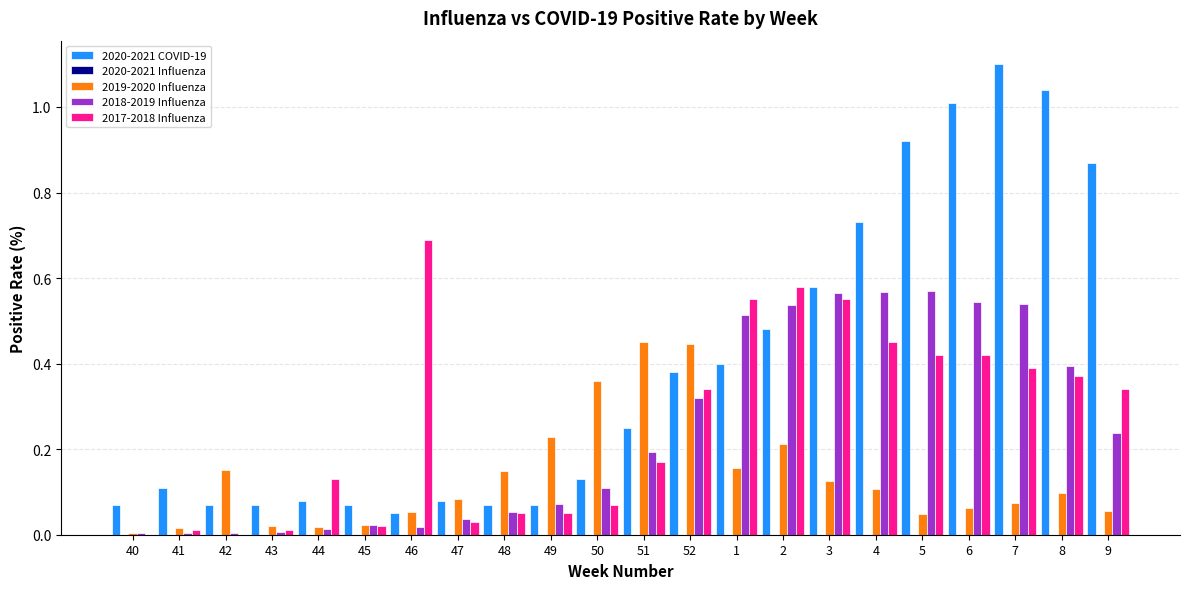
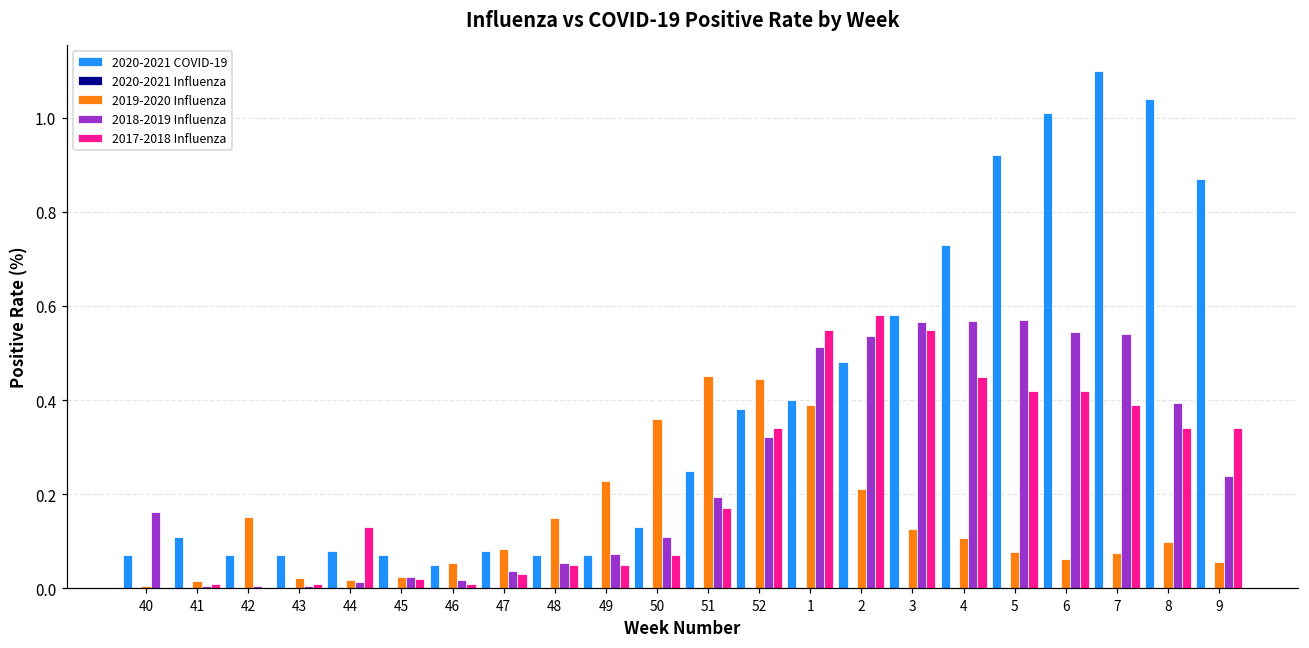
  {
    "2020-2021 COVID-19": {
      "40": 0.07,
      "41": 0.11,
      "42": 0.07,
      "43": 0.07,
      "44": 0.08,
      "45": 0.07,
      "46": 0.05,
      "47": 0.08,
      "48": 0.07,
      "49": 0.07,
      "50": 0.13,
      "51": 0.25,
      "52": 0.38,
      "1": 0.40,
      "2": 0.48,
      "3": 0.58,
      "4": 0.73,
      "5": 0.92,
      "6": 1.01,
      "7": 1.10,
      "8": 1.04,
      "9": 0.87
    },
    "2020-2021 Influenza": {
      "40": 0.00,
      "41": 0.00,
      "42": 0.00,
      "43": 0.00,
      "44": 0.00,
      "45": 0.00,
      "46": 0.00,
      "47": 0.00,
      "48": 0.00,
      "49": 0.00,
      "50": 0.00,
      "51": 0.00,
      "52": 0.00,
      "1": 0.00,
      "2": 0.00,
      "3": 0.00,
      "4": 0.00,
      "5": 0.00,
      "6": 0.00,
      "7": 0.00,
      "8": 0.00,
      "9": 0.00
    },
    "2019-2020 Influenza": {
      "41": 0.02,
      "42": 0.15,
      "43": 0.02,
      "44": 0.02,
      "45": 0.02,
      "46": 0.05,
      "47": 0.08,
      "48": 0.15,
      "49": 0.23,
      "50": 0.36,
      "51": 0.45,
      "52": 0.45,
-     "1": 0.16,
+     "1": 0.39,
      "2": 0.21,
      "3": 0.13,
      "4": 0.11,
-     "5": 0.05,
+     "5": 0.08,
      "6": 0.06,
      "7": 0.07,
      "8": 0.10,
      "9": 0.06
    },
    "2018-2019 Influenza": {
-     "40": 0.00,
+     "40": 0.16,
      "44": 0.01,
      "45": 0.02,
      "46": 0.02,
      "47": 0.04,
      "48": 0.05,
      "49": 0.07,
      "50": 0.11,
      "51": 0.19,
      "52": 0.32,
      "1": 0.51,
      "2": 0.54,
      "3": 0.57,
      "4": 0.57,
      "5": 0.57,
      "6": 0.54,
      "7": 0.54,
      "8": 0.39,
      "9": 0.24
    },
    "2017-2018 Influenza": {
      "40": 0.00,
      "41": 0.01,
      "42": 0.00,
      "43": 0.01,
      "44": 0.13,
      "45": 0.02,
-     "46": 0.69,
+     "46": 0.01,
      "47": 0.03,
      "48": 0.05,
      "49": 0.05,
      "50": 0.07,
      "51": 0.17,
      "52": 0.34,
      "1": 0.55,
      "2": 0.58,
      "3": 0.55,
      "4": 0.45,
      "5": 0.42,
      "6": 0.42,
      "7": 0.39,
-     "8": 0.37,
+     "8": 0.34,
      "9": 0.34
    }
  }
